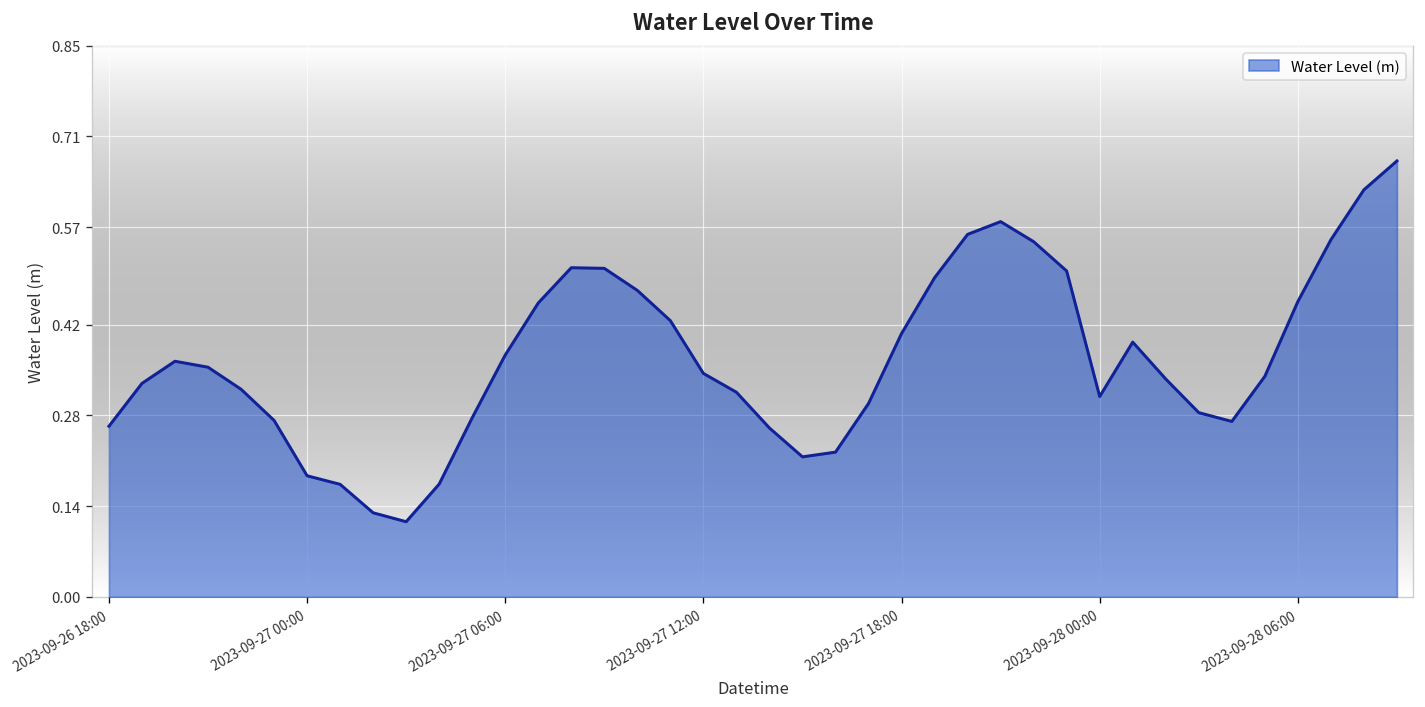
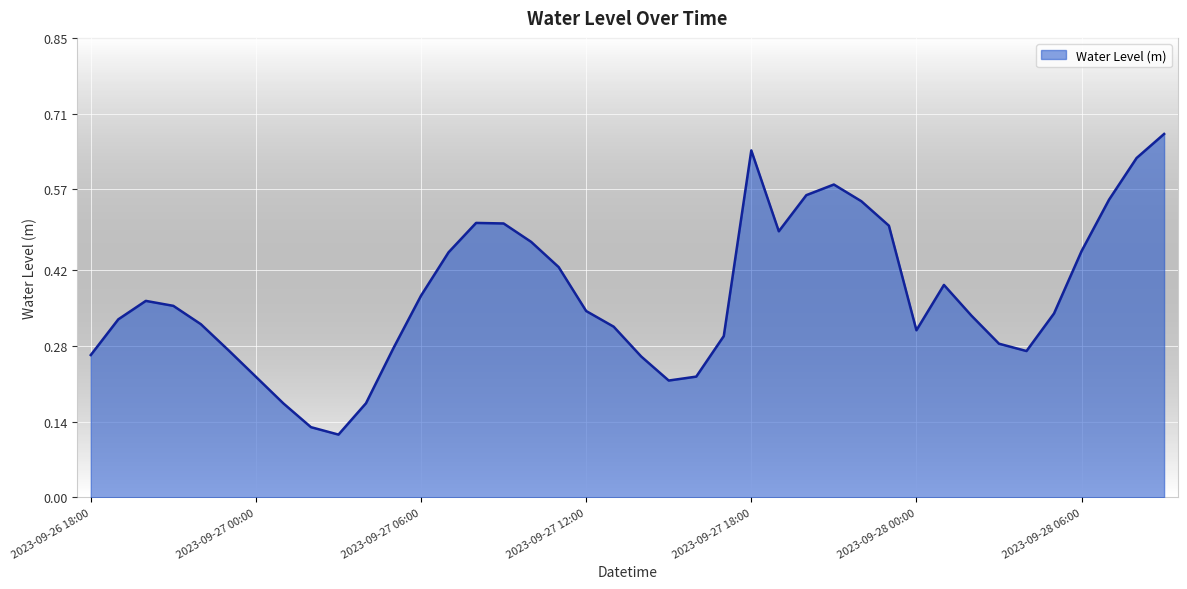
  {
    "2023-09-26 18:00": 0.26,
-   "2023-09-27 00:00": 0.19,
+   "2023-09-27 00:00": 0.22,
    "2023-09-27 06:00": 0.37,
    "2023-09-27 12:00": 0.34,
-   "2023-09-27 18:00": 0.41,
+   "2023-09-27 18:00": 0.64,
    "2023-09-28 00:00": 0.31,
    "2023-09-28 06:00": 0.46
  }
